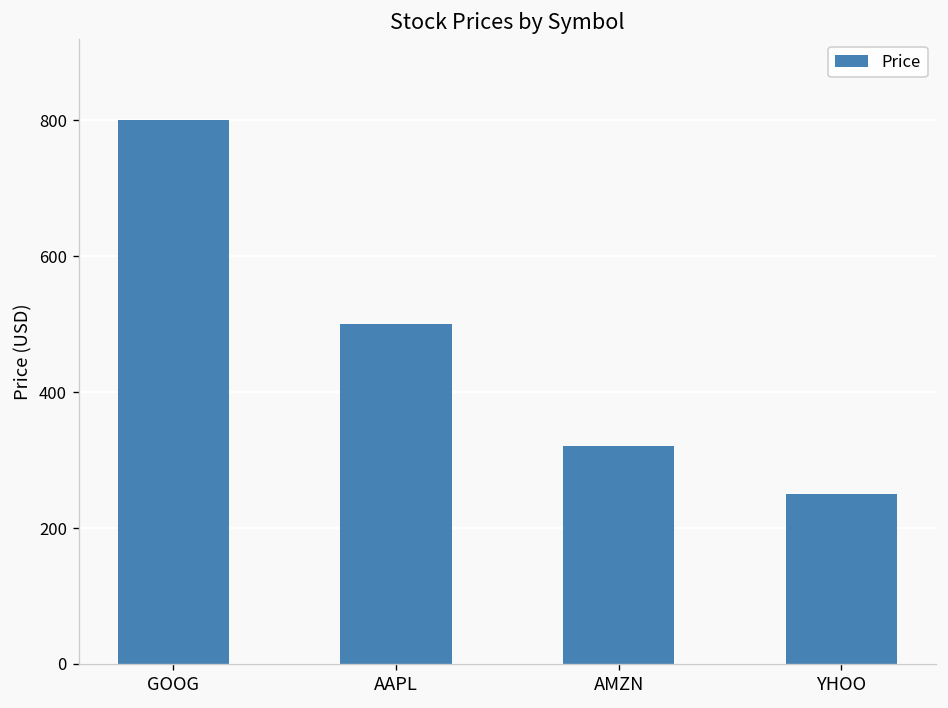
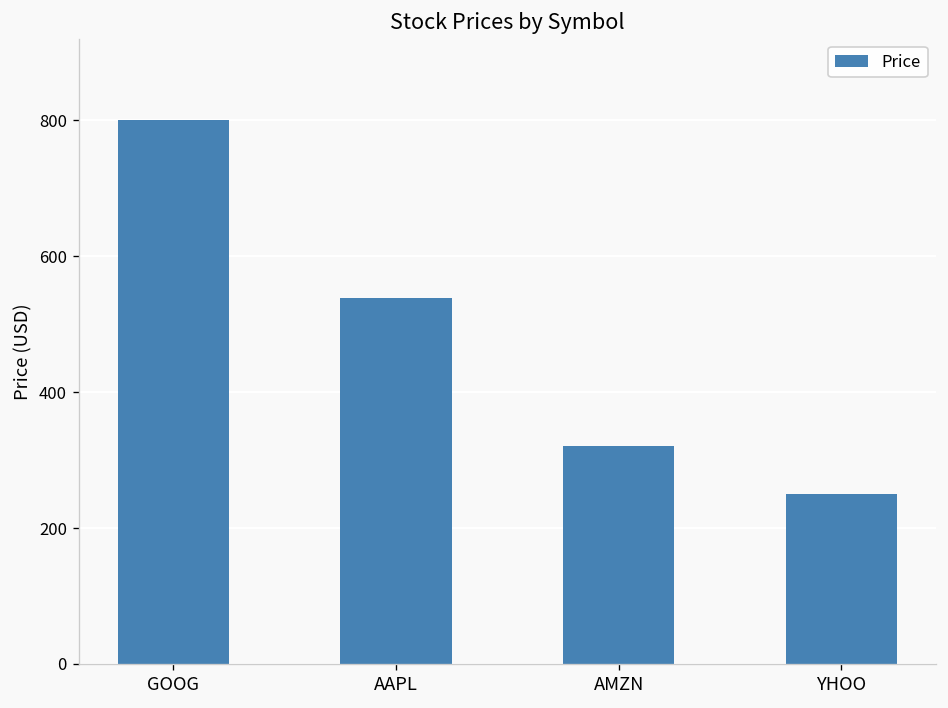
  {
    "GOOG": 800,
-   "AAPL": 500,
+   "AAPL": 540,
    "AMZN": 320,
    "YHOO": 250
  }
